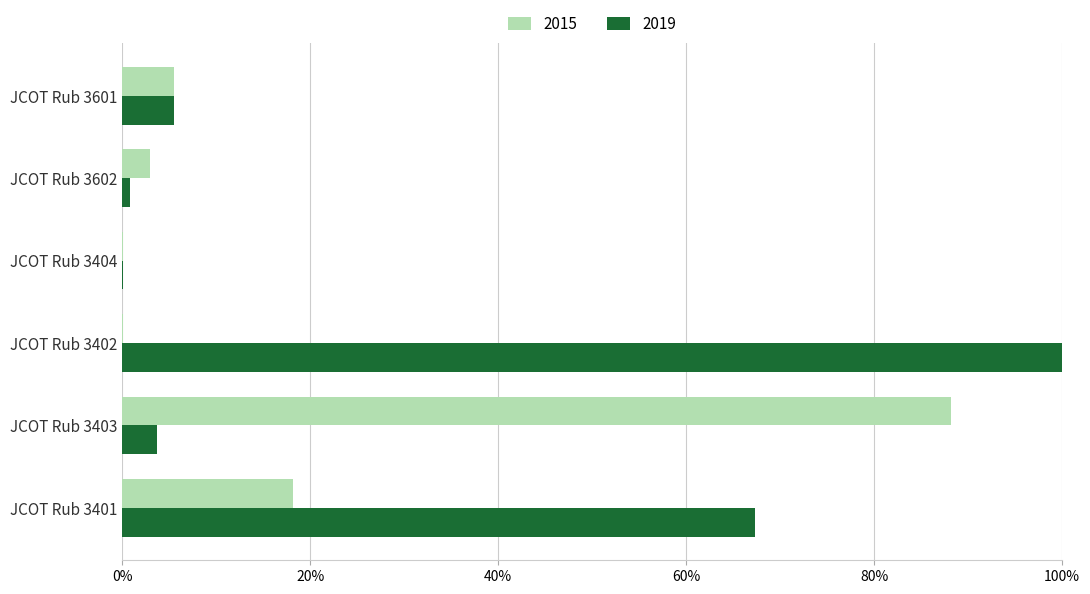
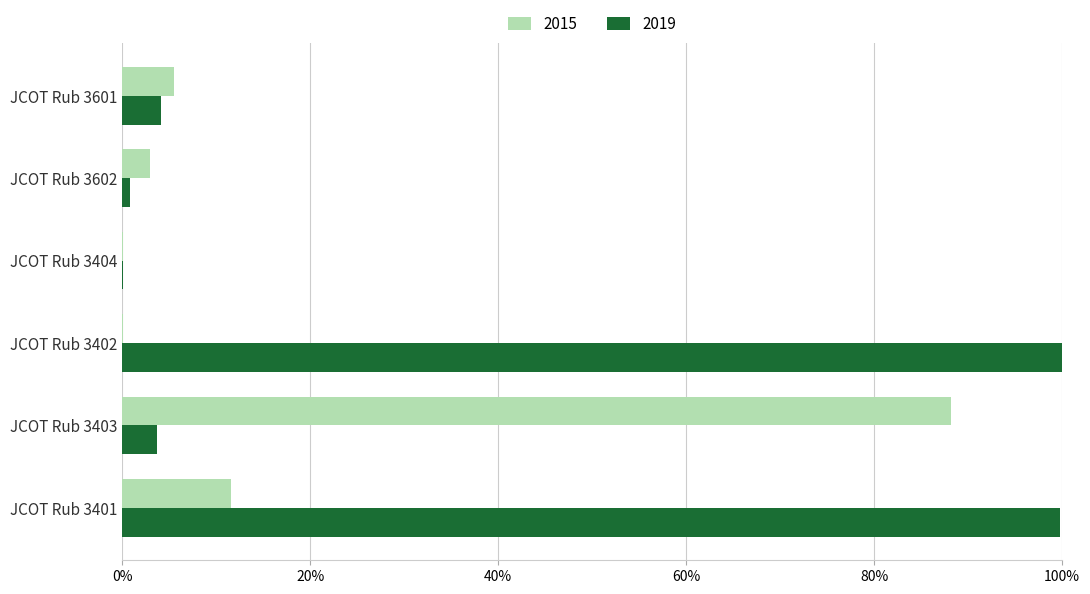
  {
    "2015": {
      "JCOT Rub 3601": "6%",
      "JCOT Rub 3602": "3%",
      "JCOT Rub 3403": "88%",
-     "JCOT Rub 3401": "18%"
+     "JCOT Rub 3401": "12%"
    },
    "2019": {
-     "JCOT Rub 3601": "6%",
+     "JCOT Rub 3601": "4%",
      "JCOT Rub 3602": "1%",
      "JCOT Rub 3402": "100%",
      "JCOT Rub 3403": "4%",
-     "JCOT Rub 3401": "67%"
+     "JCOT Rub 3401": "100%"
    }
  }
